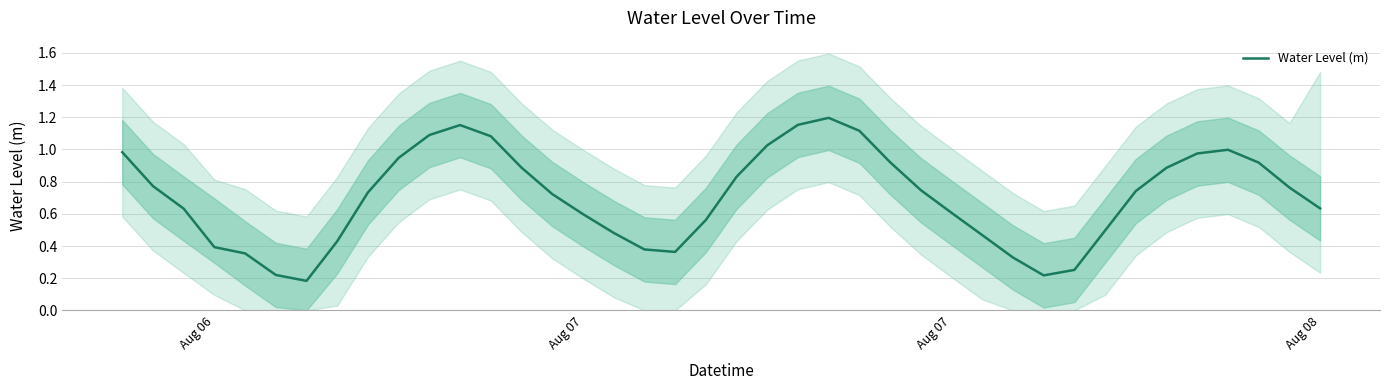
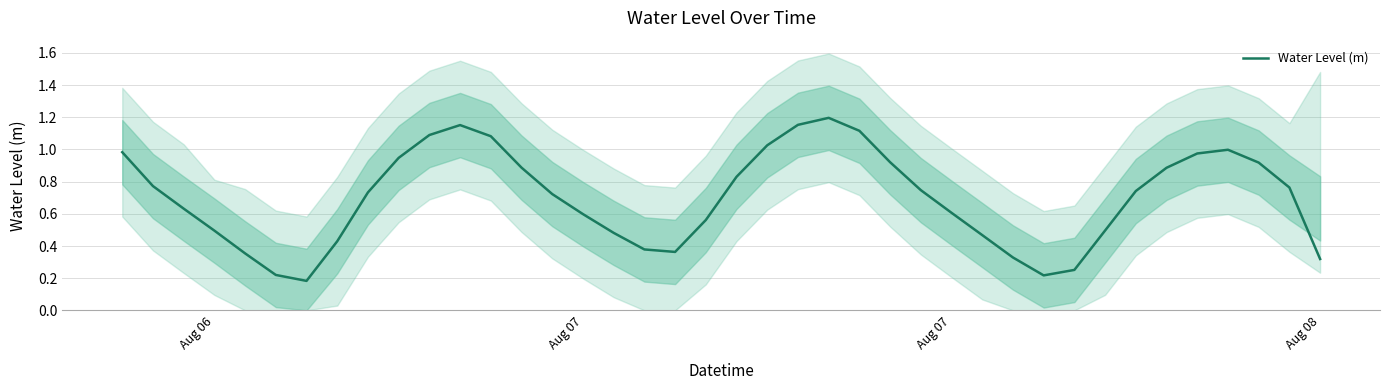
  {
    "Water Level (m)": {
-     "Aug 06": 0.39,
-     "Aug 08": 0.63
+     "Aug 06": 0.50,
+     "Aug 08": 0.32
    }
  }
